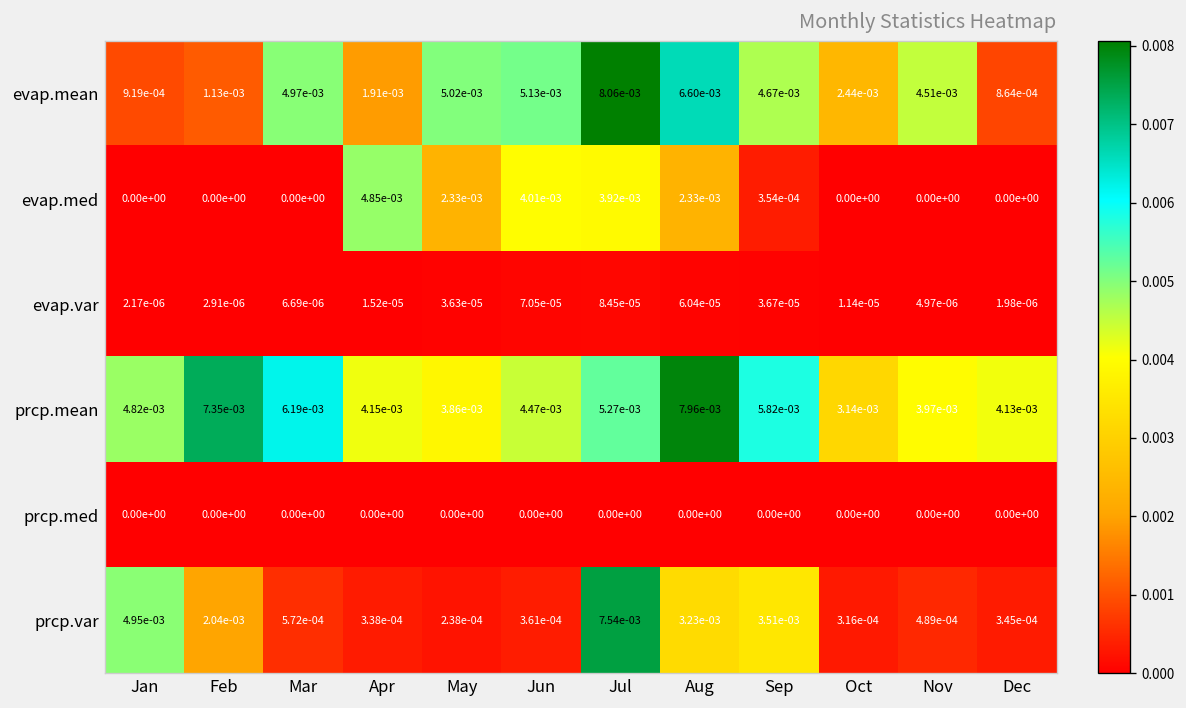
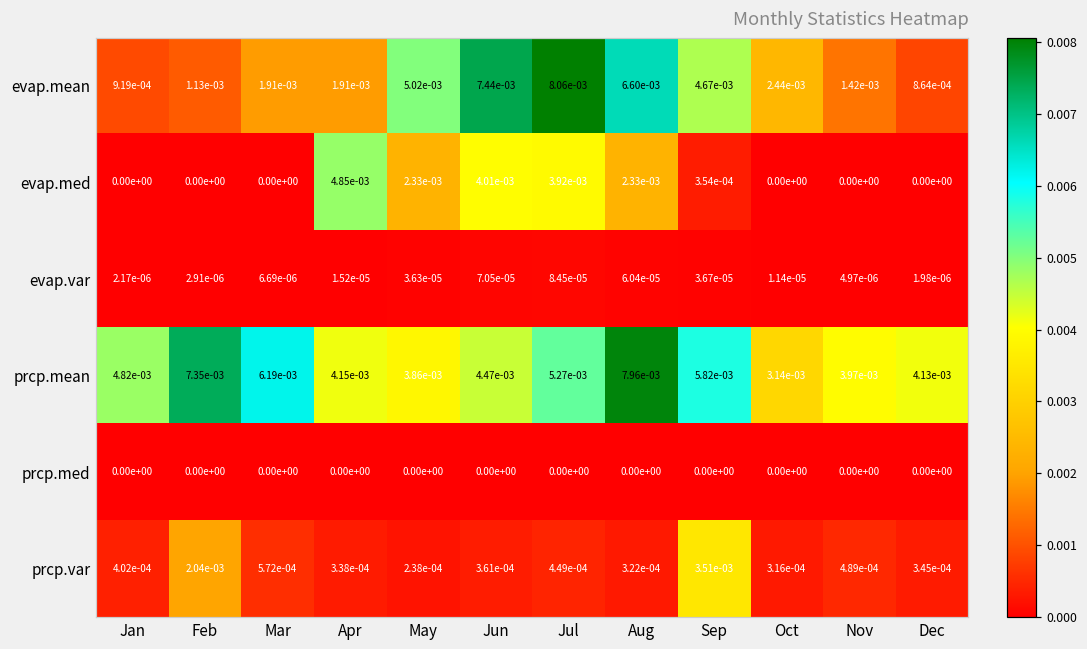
  {
    "evap.mean": {
      "Jan": "9.19e-04",
      "Feb": "1.13e-03",
-     "Mar": "4.97e-03",
+     "Mar": "1.91e-03",
      "Apr": "1.91e-03",
      "May": "5.02e-03",
-     "Jun": "5.13e-03",
+     "Jun": "7.44e-03",
      "Jul": "8.06e-03",
      "Aug": "6.60e-03",
      "Sep": "4.67e-03",
      "Oct": "2.44e-03",
-     "Nov": "4.51e-03",
+     "Nov": "1.42e-03",
      "Dec": "8.64e-04"
    },
    "evap.med": {
      "Jan": "0.00e+00",
      "Feb": "0.00e+00",
      "Mar": "0.00e+00",
      "Apr": "4.85e-03",
      "May": "2.33e-03",
      "Jun": "4.01e-03",
      "Jul": "3.92e-03",
      "Aug": "2.33e-03",
      "Sep": "3.54e-04",
      "Oct": "0.00e+00",
      "Nov": "0.00e+00",
      "Dec": "0.00e+00"
    },
    "evap.var": {
      "Jan": "2.17e-06",
      "Feb": "2.91e-06",
      "Mar": "6.69e-06",
      "Apr": "1.52e-05",
      "May": "3.63e-05",
      "Jun": "7.05e-05",
      "Jul": "8.45e-05",
      "Aug": "6.04e-05",
      "Sep": "3.67e-05",
      "Oct": "1.14e-05",
      "Nov": "4.97e-06",
      "Dec": "1.98e-06"
    },
    "prcp.mean": {
      "Jan": "4.82e-03",
      "Feb": "7.35e-03",
      "Mar": "6.19e-03",
      "Apr": "4.15e-03",
      "May": "3.86e-03",
      "Jun": "4.47e-03",
      "Jul": "5.27e-03",
      "Aug": "7.96e-03",
      "Sep": "5.82e-03",
      "Oct": "3.14e-03",
      "Nov": "3.97e-03",
      "Dec": "4.13e-03"
    },
    "prcp.med": {
      "Jan": "0.00e+00",
      "Feb": "0.00e+00",
      "Mar": "0.00e+00",
      "Apr": "0.00e+00",
      "May": "0.00e+00",
      "Jun": "0.00e+00",
      "Jul": "0.00e+00",
      "Aug": "0.00e+00",
      "Sep": "0.00e+00",
      "Oct": "0.00e+00",
      "Nov": "0.00e+00",
      "Dec": "0.00e+00"
    },
    "prcp.var": {
-     "Jan": "4.95e-03",
+     "Jan": "4.02e-04",
      "Feb": "2.04e-03",
      "Mar": "5.72e-04",
      "Apr": "3.38e-04",
      "May": "2.38e-04",
      "Jun": "3.61e-04",
-     "Jul": "7.54e-03",
-     "Aug": "3.23e-03",
+     "Jul": "4.49e-04",
+     "Aug": "3.22e-04",
      "Sep": "3.51e-03",
      "Oct": "3.16e-04",
      "Nov": "4.89e-04",
      "Dec": "3.45e-04"
    }
  }
